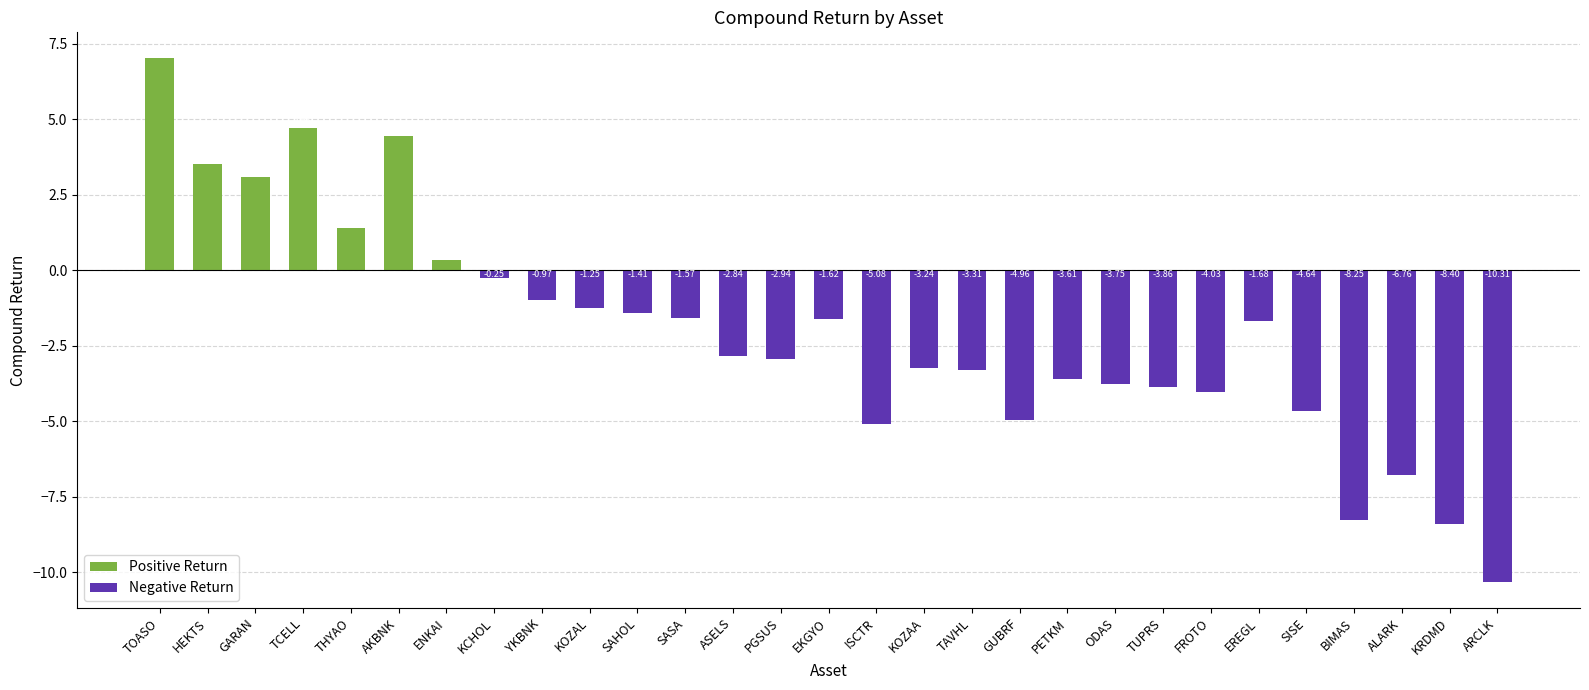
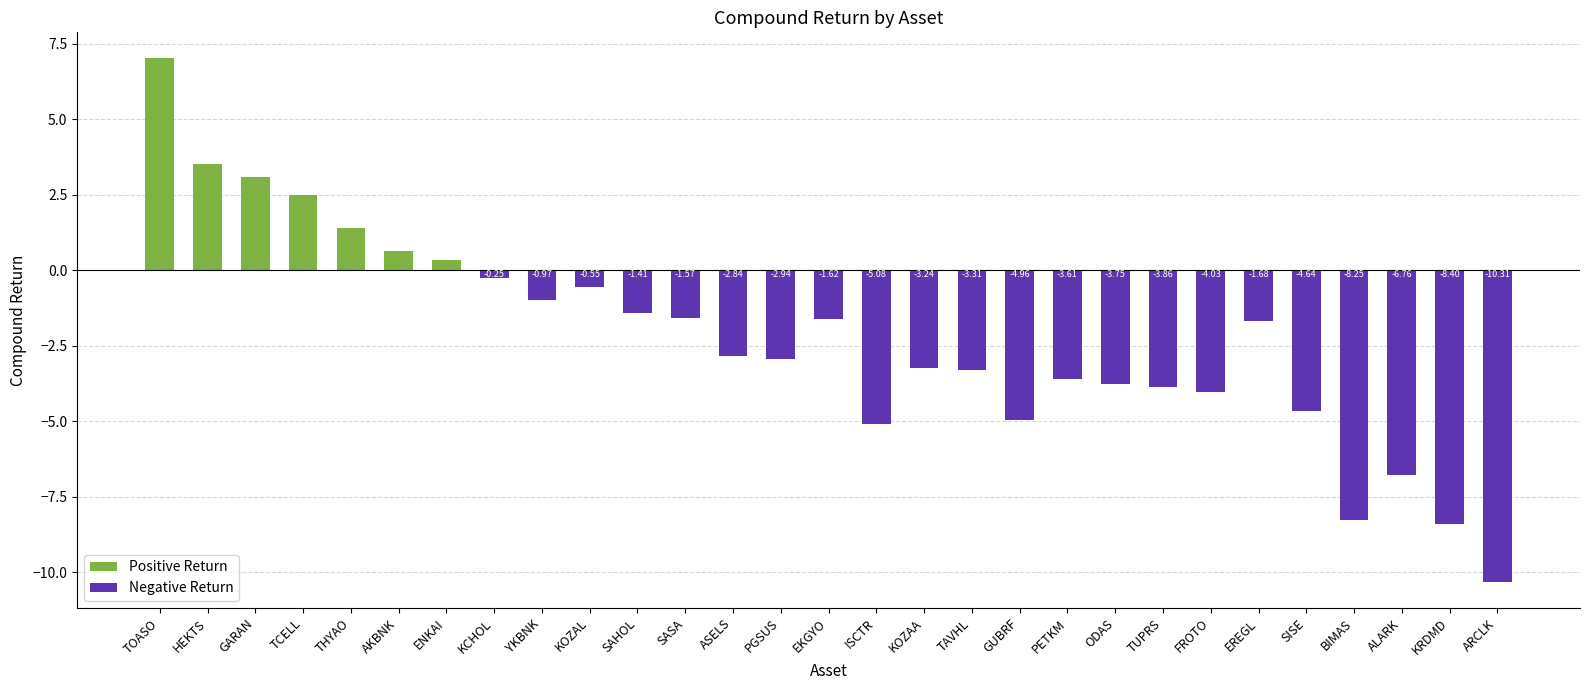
  {
-   "TCELL": 4.7,
-   "AKBNK": 4.4,
+   "TCELL": 2.5,
+   "AKBNK": 0.6,
    "KCHOL": -0.25,
    "YKBNK": -0.97,
-   "KOZAL": -1.25,
+   "KOZAL": -0.55,
    "SAHOL": -1.41,
    "SASA": -1.57,
    "ASELS": -2.84,
    "PGSUS": -2.94,
    "EKGYO": -1.62,
    "ISCTR": -5.08,
    "KOZAA": -3.24,
    "TAVHL": -3.31,
    "GUBRF": -4.96,
    "PETKM": -3.61,
    "ODAS": -3.75,
    "TUPRS": -3.86,
    "FROTO": -4.03,
    "EREGL": -1.68,
    "SISE": -4.64,
    "BIMAS": -8.25,
    "ALARK": -6.76,
    "KRDMD": -8.40,
    "ARCLK": -10.31
  }
